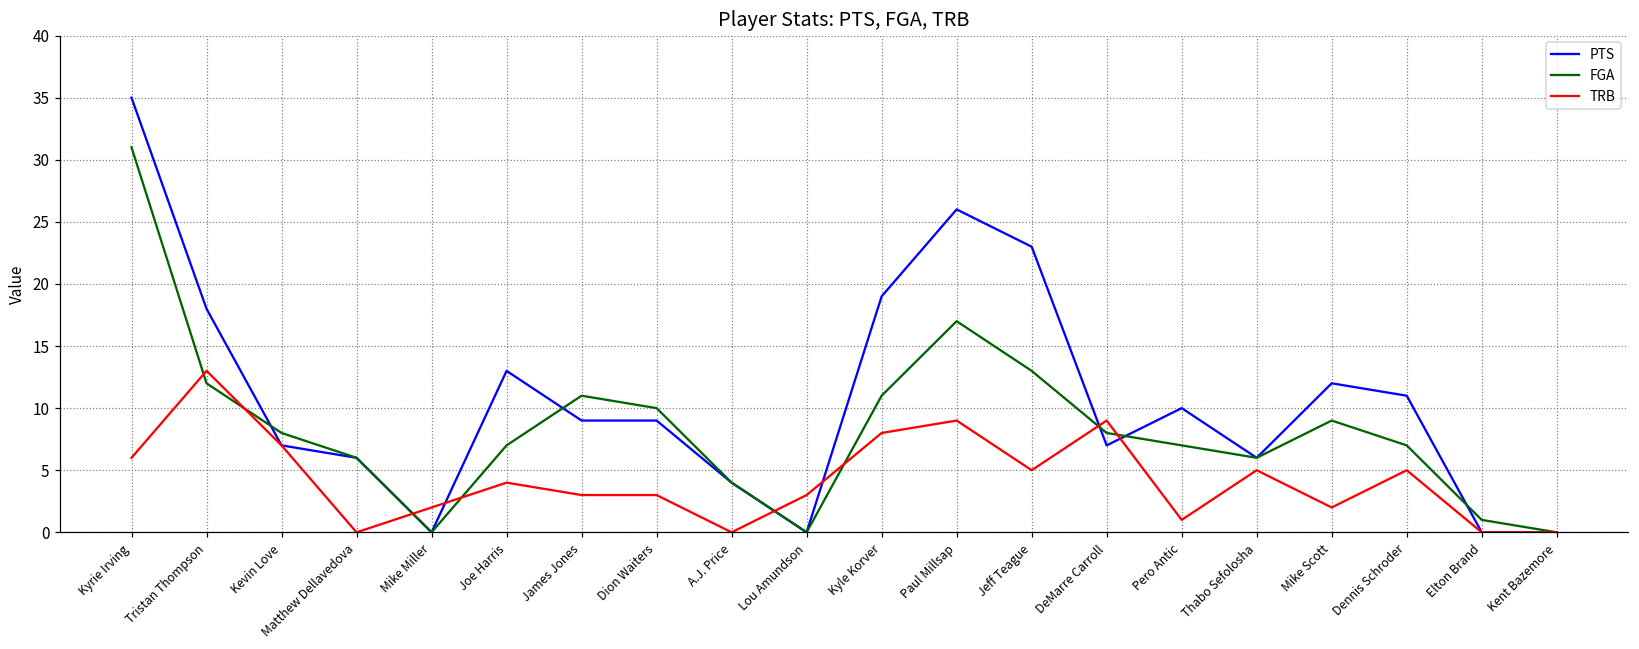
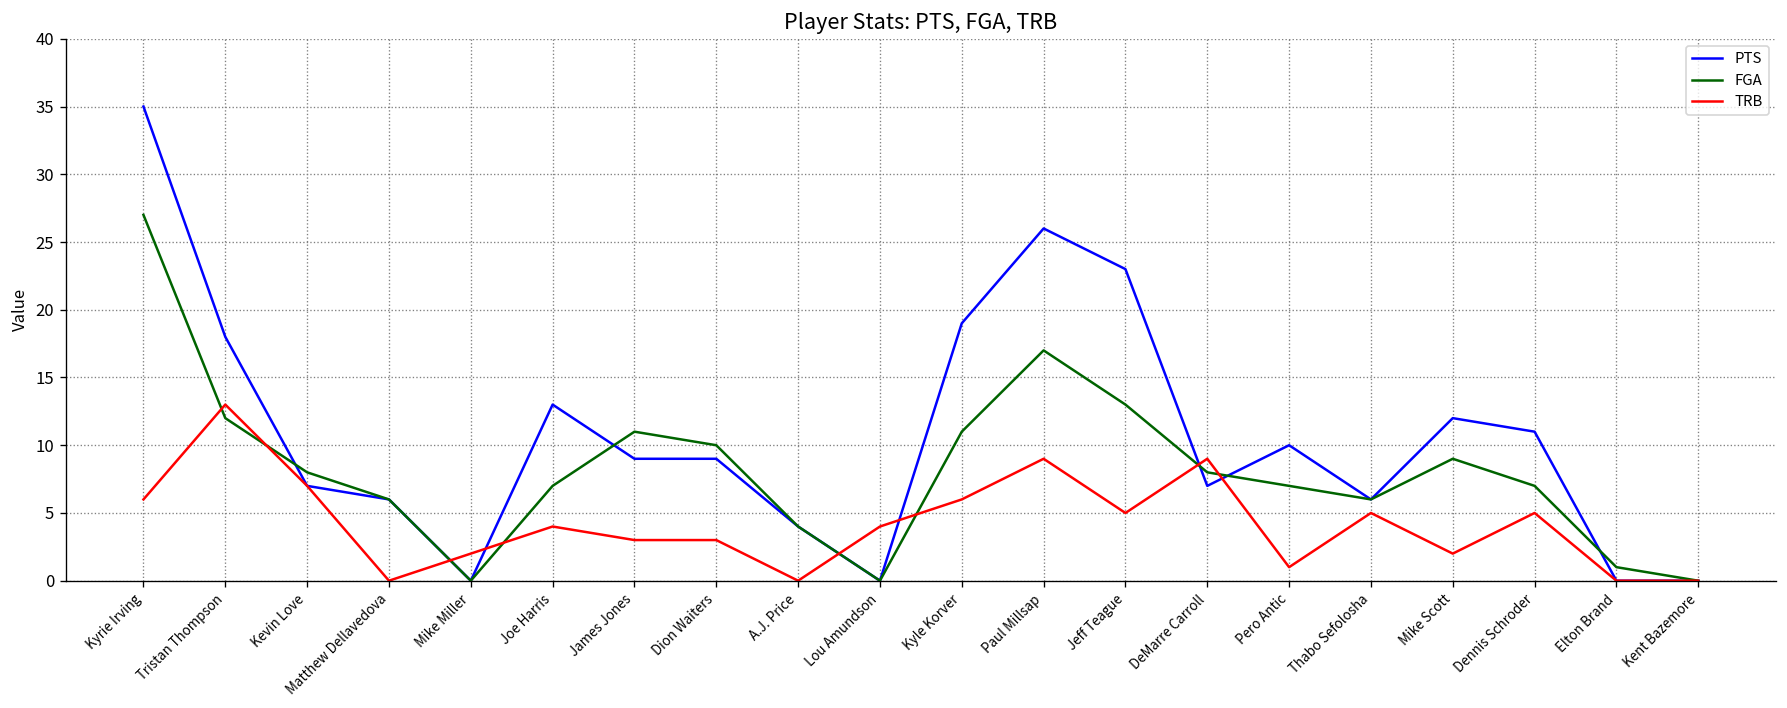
  {
    "PTS": {
      "Kyrie Irving": 35,
      "Tristan Thompson": 18,
      "Joe Harris": 13,
      "James Jones": 9,
      "Dion Waiters": 9,
      "Kyle Korver": 19,
      "Paul Millsap": 26,
      "Jeff Teague": 23,
      "DeMarre Carroll": 7,
      "Pero Antic": 10,
      "Mike Scott": 12,
      "Dennis Schroder": 11
    },
    "FGA": {
-     "Kyrie Irving": 31,
+     "Kyrie Irving": 27,
      "Tristan Thompson": 12,
      "Kevin Love": 8,
      "Joe Harris": 7,
      "James Jones": 11,
      "Dion Waiters": 10,
      "Kyle Korver": 11,
      "Paul Millsap": 17,
      "Jeff Teague": 13,
      "DeMarre Carroll": 8,
      "Pero Antic": 7,
      "Mike Scott": 9,
      "Dennis Schroder": 7,
      "Elton Brand": 1
    },
    "TRB": {
      "Kyrie Irving": 6,
      "Tristan Thompson": 13,
      "Matthew Dellavedova": 0,
      "Mike Miller": 2,
      "Joe Harris": 4,
      "James Jones": 3,
      "Dion Waiters": 3,
      "A.J. Price": 0,
-     "Lou Amundson": 3,
-     "Kyle Korver": 8,
+     "Lou Amundson": 4,
+     "Kyle Korver": 6,
      "Paul Millsap": 9,
      "Jeff Teague": 5,
      "DeMarre Carroll": 9,
      "Pero Antic": 1,
      "Thabo Sefolosha": 5,
      "Mike Scott": 2,
      "Dennis Schroder": 5
    }
  }
